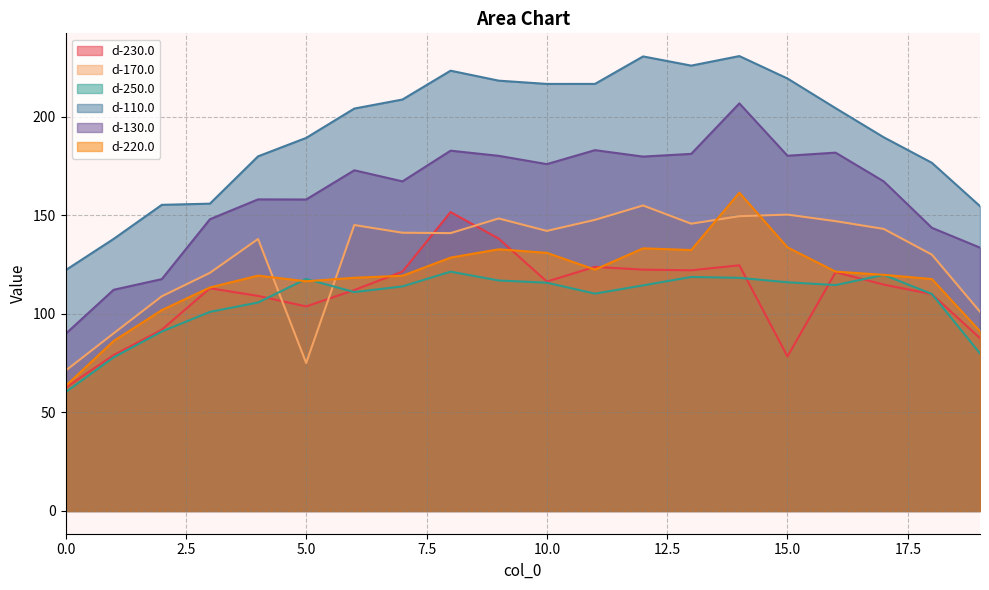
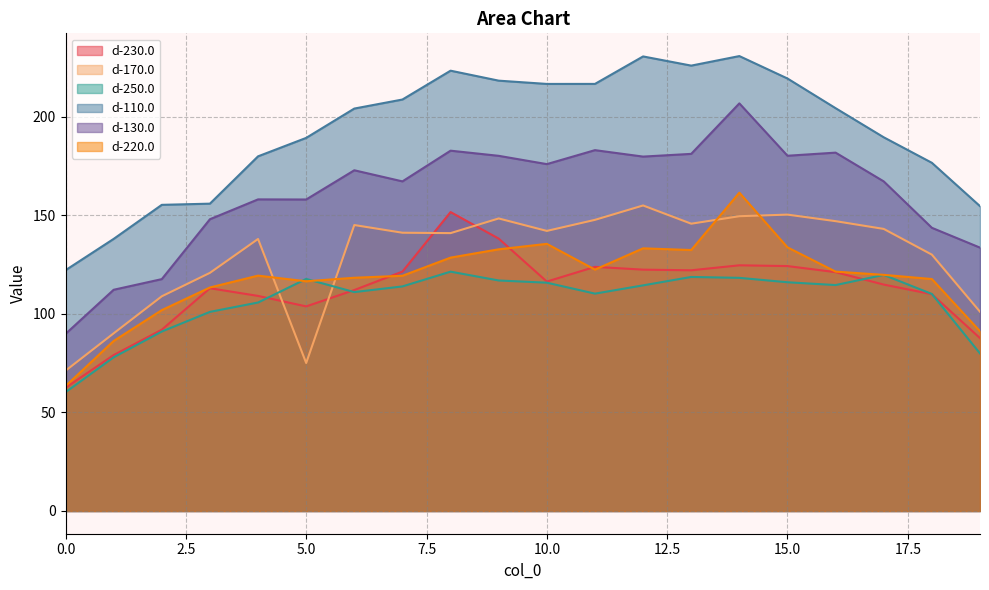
  {
    "d-230.0": {
      "5.0": 104,
-     "15.0": 78
+     "15.0": 124
    },
    "d-170.0": {
      "0.0": 71,
      "5.0": 75,
      "10.0": 142,
      "15.0": 150
    },
    "d-220.0": {
-     "10.0": 131,
+     "10.0": 136,
      "15.0": 134
    }
  }
